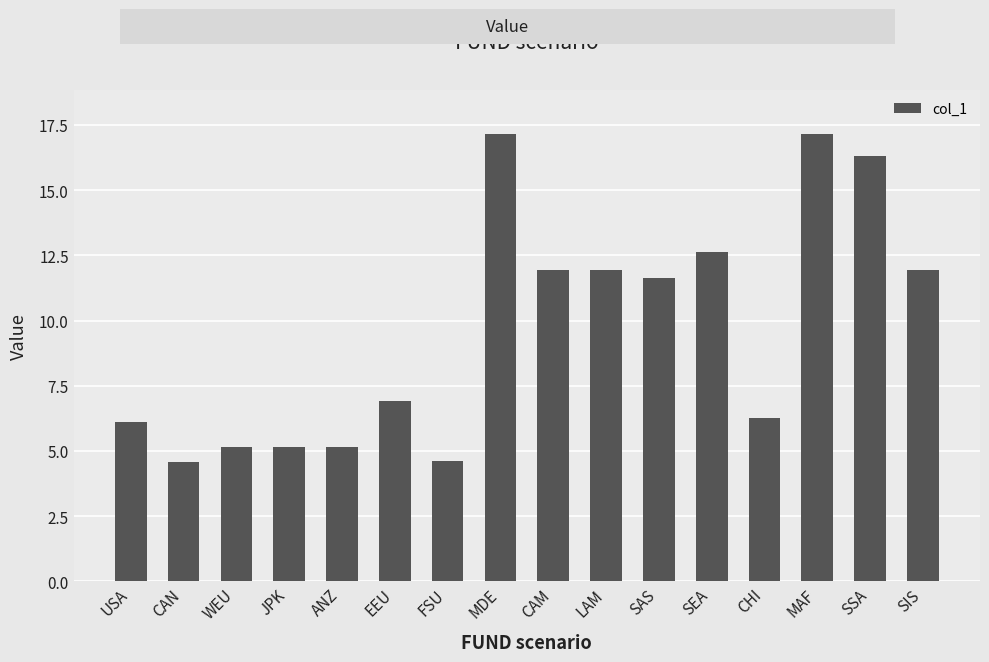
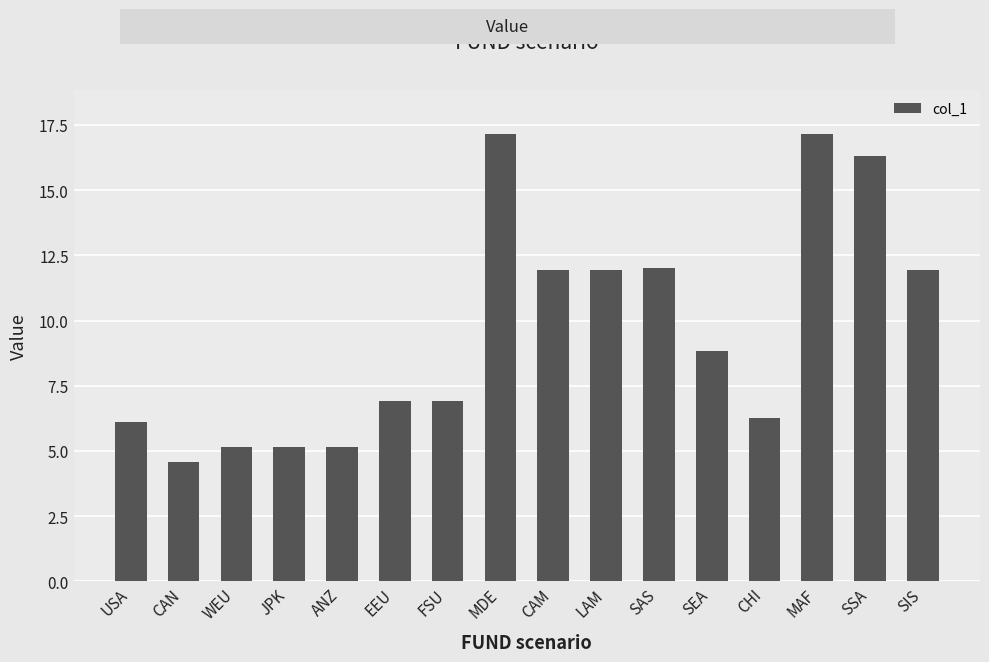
  {
    "USA": 6.1,
    "CAN": 4.6,
    "WEU": 5.2,
    "JPK": 5.2,
    "ANZ": 5.2,
    "EEU": 6.9,
-   "FSU": 4.6,
+   "FSU": 6.9,
    "MDE": 17.1,
    "CAM": 11.9,
    "LAM": 11.9,
-   "SAS": 11.6,
-   "SEA": 12.6,
+   "SAS": 12.0,
+   "SEA": 8.8,
    "CHI": 6.2,
    "MAF": 17.1,
    "SSA": 16.3,
    "SIS": 11.9
  }
